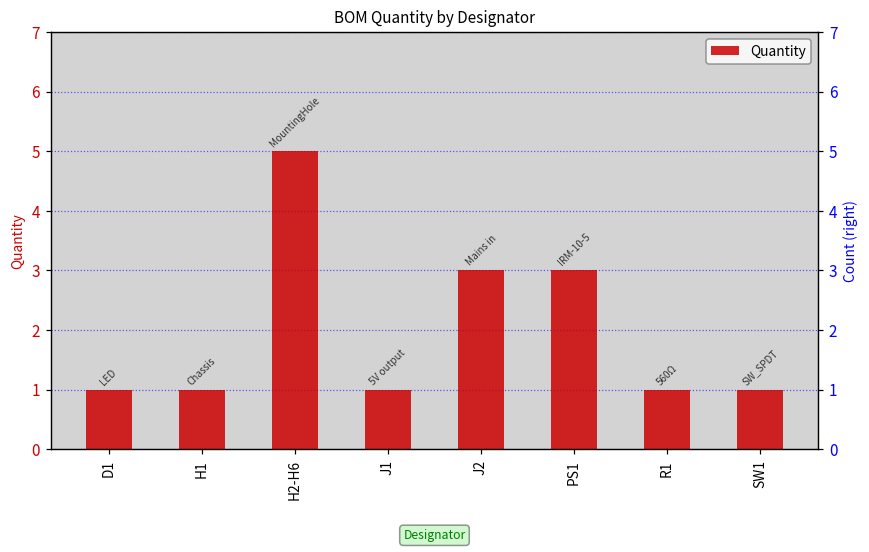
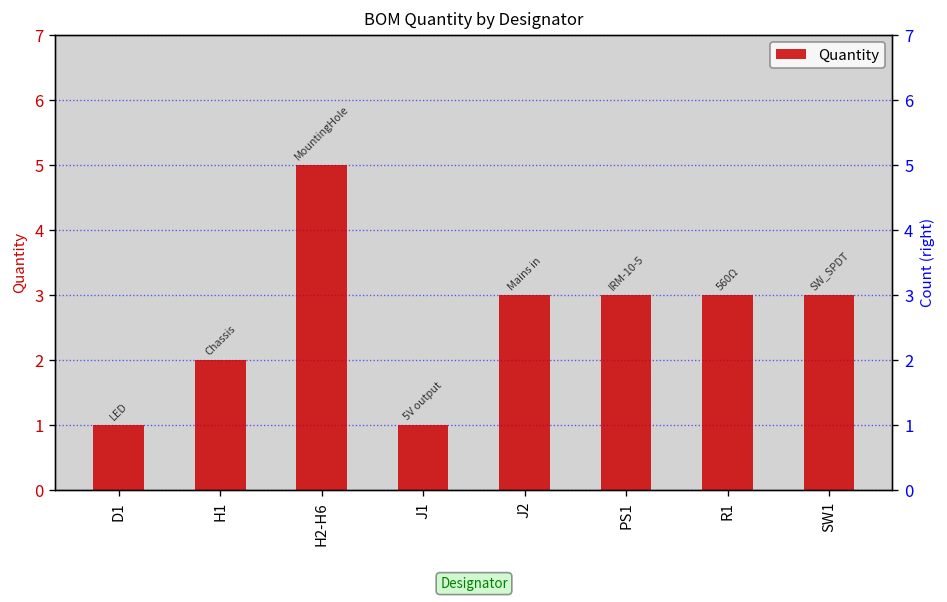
  {
    "D1": 1,
-   "H1": 1,
+   "H1": 2,
    "H2-H6": 5,
    "J2": 3,
-   "R1": 1,
-   "SW1": 1
+   "R1": 3,
+   "SW1": 3
  }
